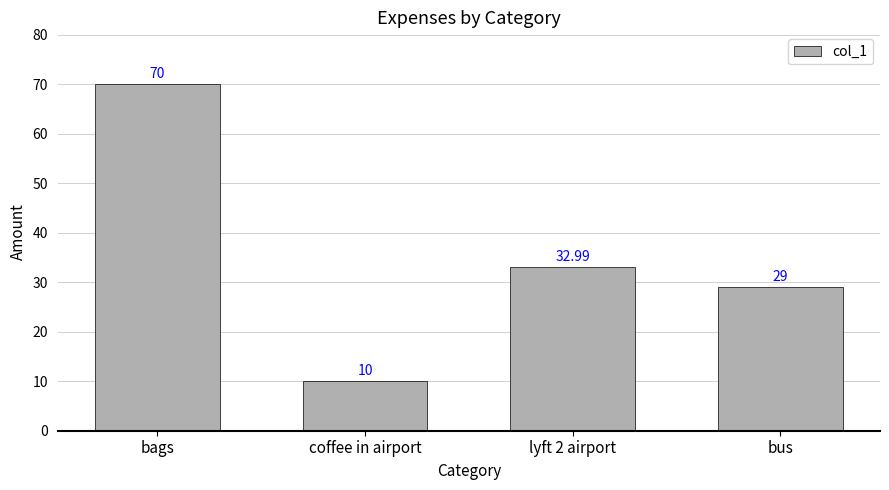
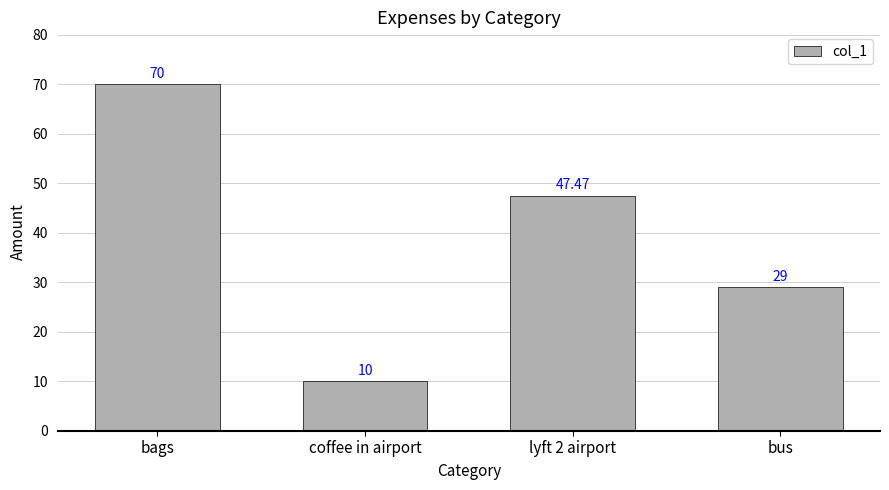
  {
    "bags": 70,
    "coffee in airport": 10,
-   "lyft 2 airport": 32.99,
+   "lyft 2 airport": 47.47,
    "bus": 29
  }
